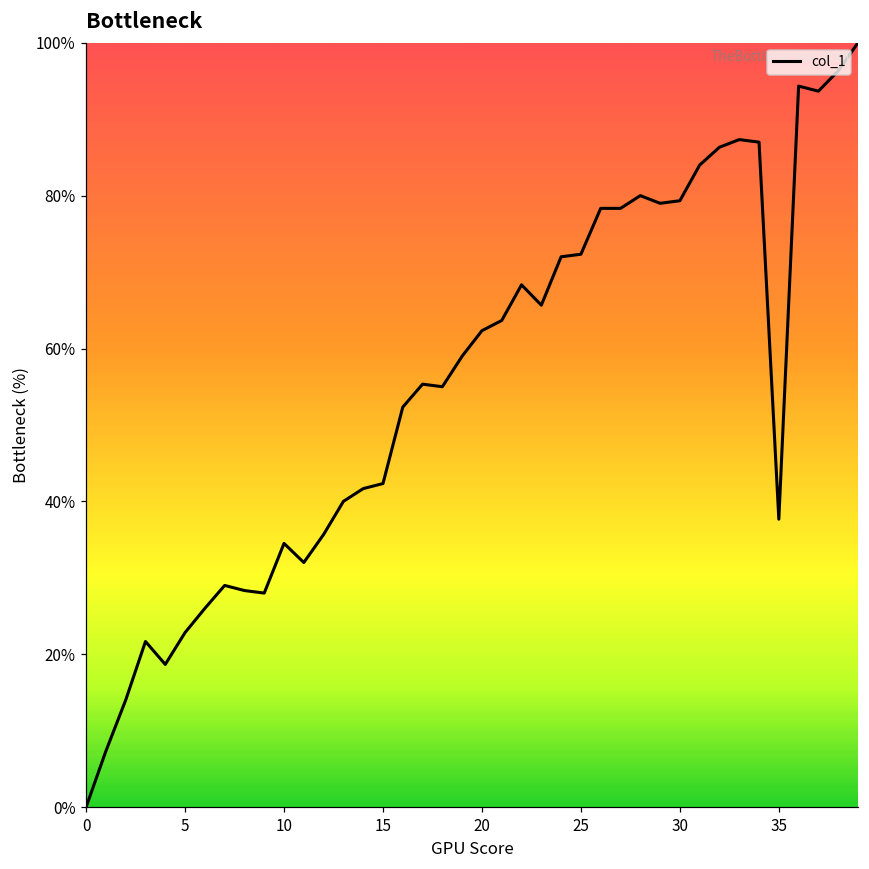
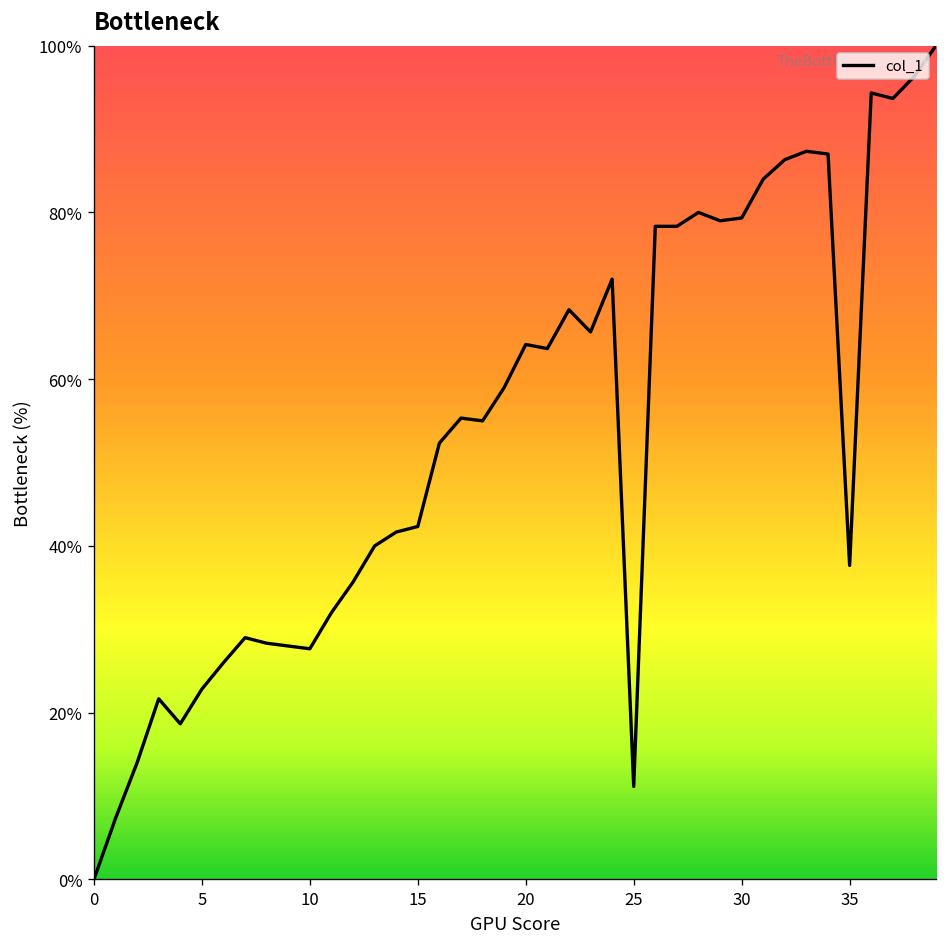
  {
    "0": "0%",
    "5": "23%",
-   "10": "35%",
+   "10": "28%",
    "15": "42%",
-   "20": "62%",
-   "25": "72%",
+   "20": "64%",
+   "25": "11%",
    "30": "79%",
    "35": "38%"
  }
